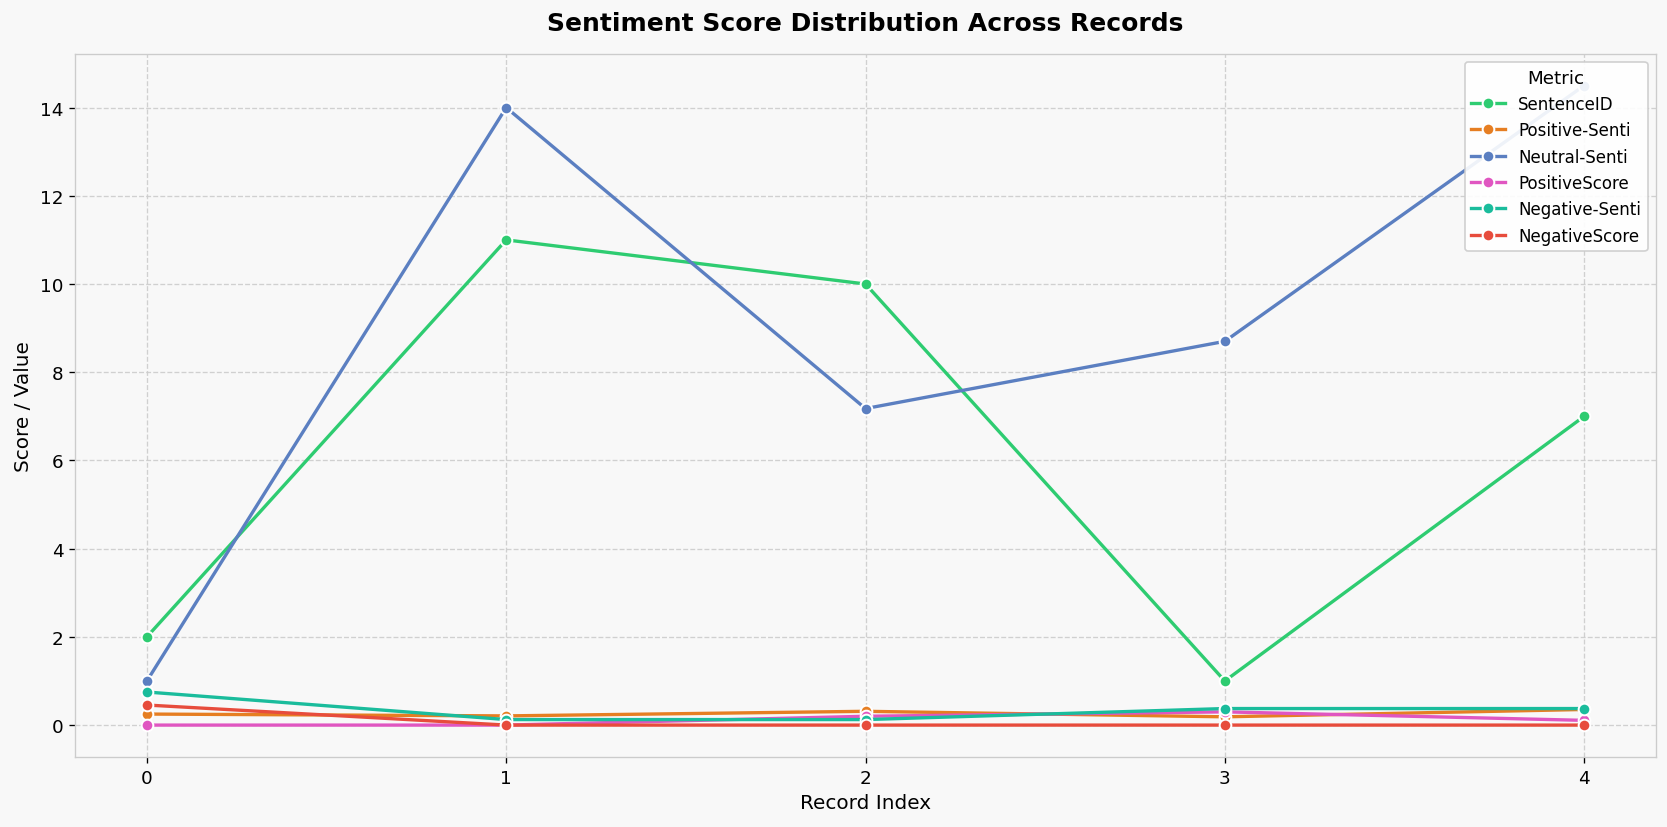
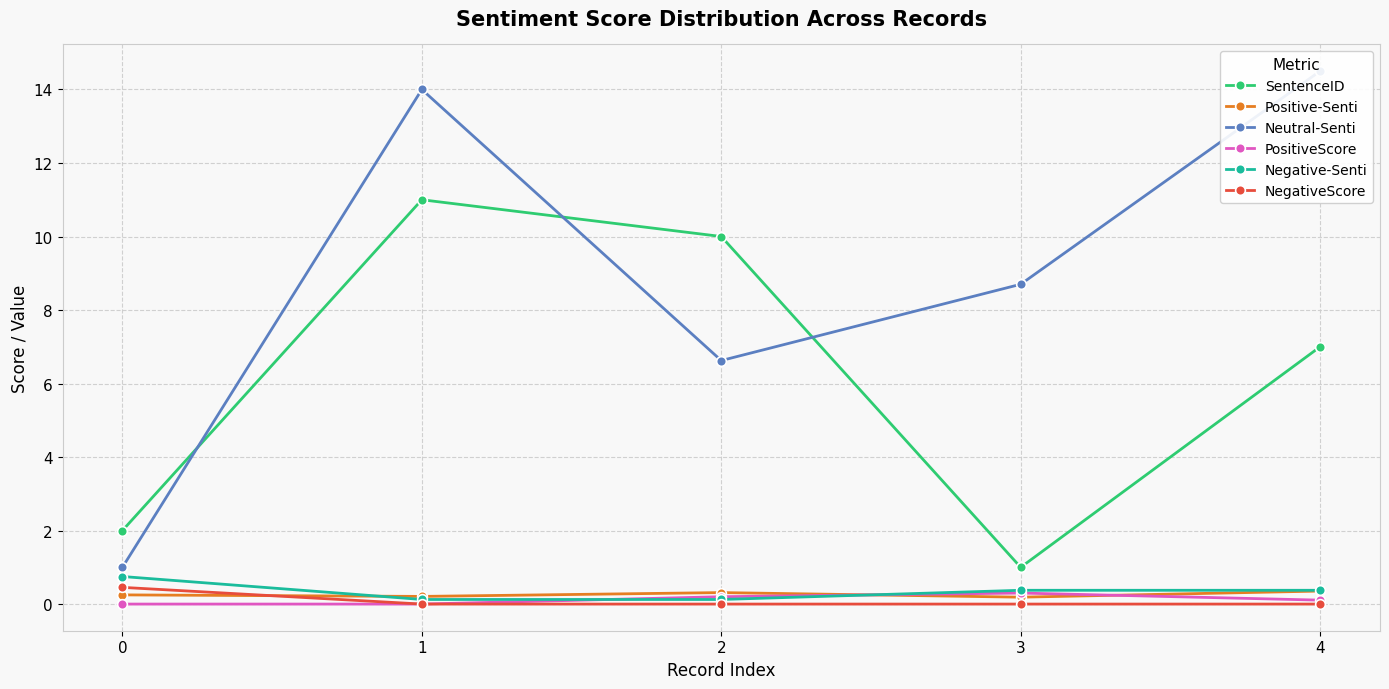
  {
    "Neutral-Senti": {
      "0": 1.0,
      "1": 14.0,
-     "2": 7.2,
+     "2": 6.6,
      "3": 8.7
    },
    "PositiveScore": {
      "0": 0.0,
      "2": 0.2,
      "3": 0.3,
      "4": 0.1
    }
  }
